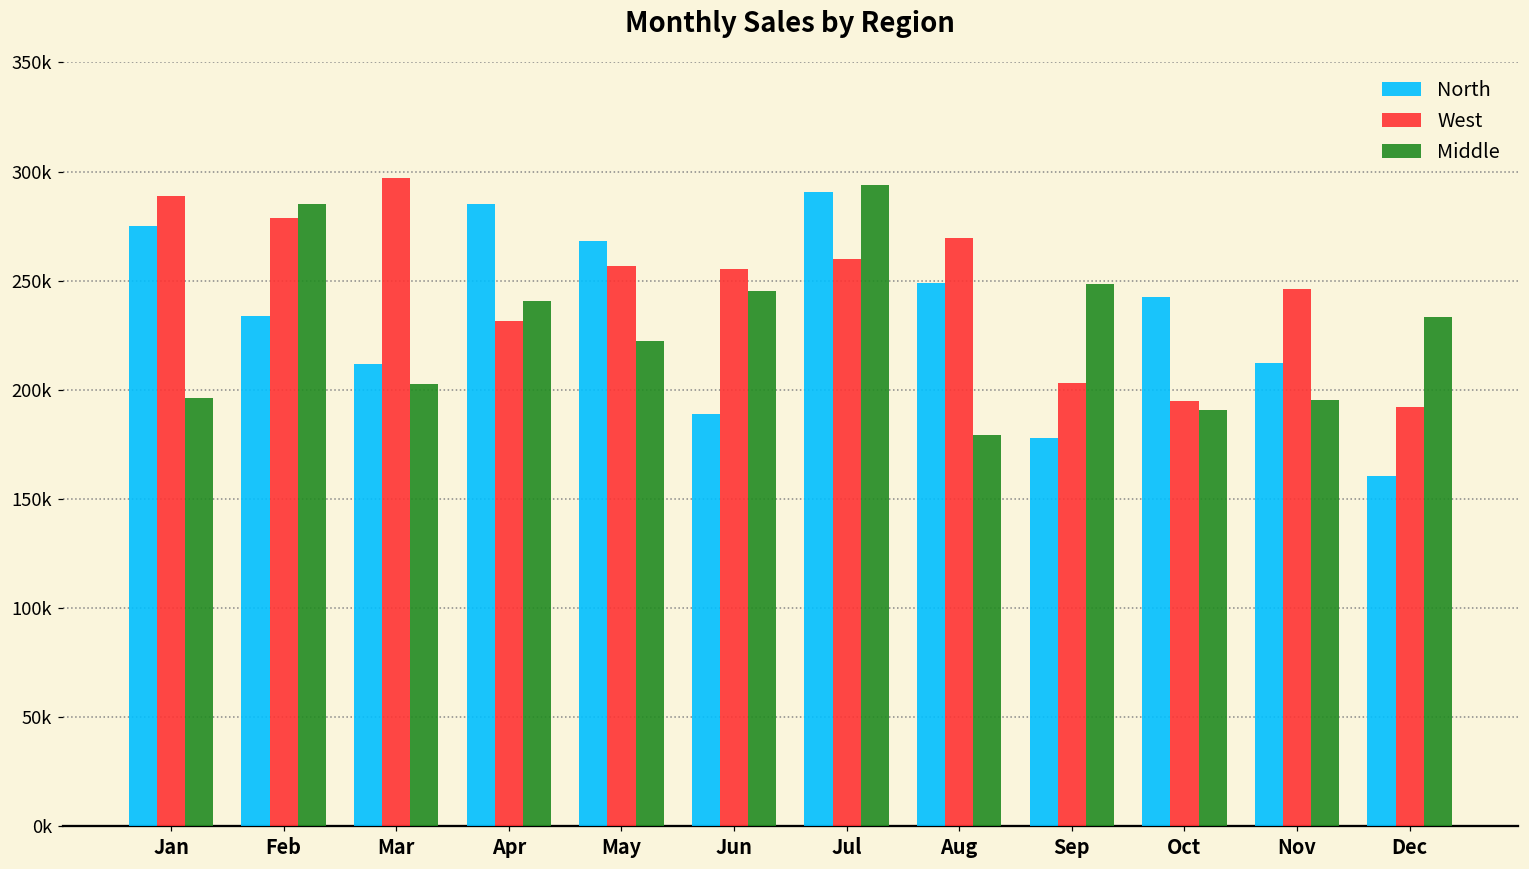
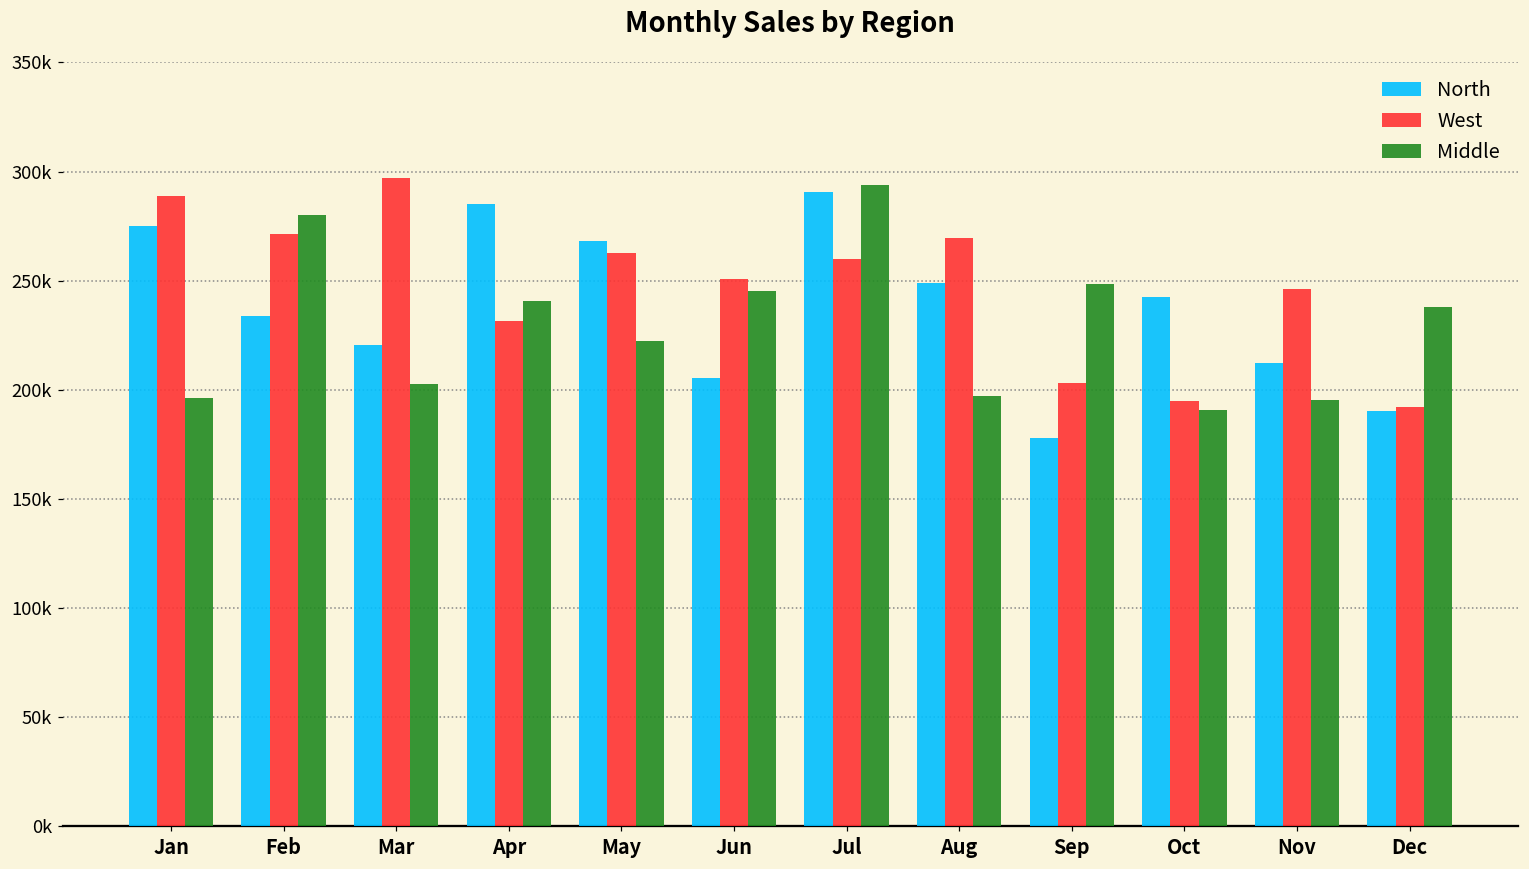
  {
    "North": {
      "Jan": 275000,
      "Feb": 234000,
-     "Mar": 212000,
+     "Mar": 220000,
      "Apr": 285000,
      "May": 268000,
-     "Jun": 189000,
+     "Jun": 206000,
      "Jul": 291000,
      "Aug": 249000,
      "Sep": 178000,
      "Oct": 243000,
      "Nov": 212000,
-     "Dec": 161000
+     "Dec": 190000
    },
    "West": {
      "Jan": 289000,
-     "Feb": 279000,
+     "Feb": 271000,
      "Mar": 297000,
      "Apr": 232000,
-     "May": 257000,
-     "Jun": 255000,
+     "May": 263000,
+     "Jun": 251000,
      "Jul": 260000,
      "Aug": 269000,
      "Sep": 203000,
      "Oct": 195000,
      "Nov": 246000,
      "Dec": 192000
    },
    "Middle": {
      "Jan": 196000,
-     "Feb": 285000,
+     "Feb": 280000,
      "Mar": 203000,
      "Apr": 241000,
      "May": 222000,
      "Jun": 245000,
      "Jul": 294000,
-     "Aug": 179000,
+     "Aug": 197000,
      "Sep": 249000,
      "Oct": 191000,
      "Nov": 195000,
-     "Dec": 233000
+     "Dec": 238000
    }
  }
